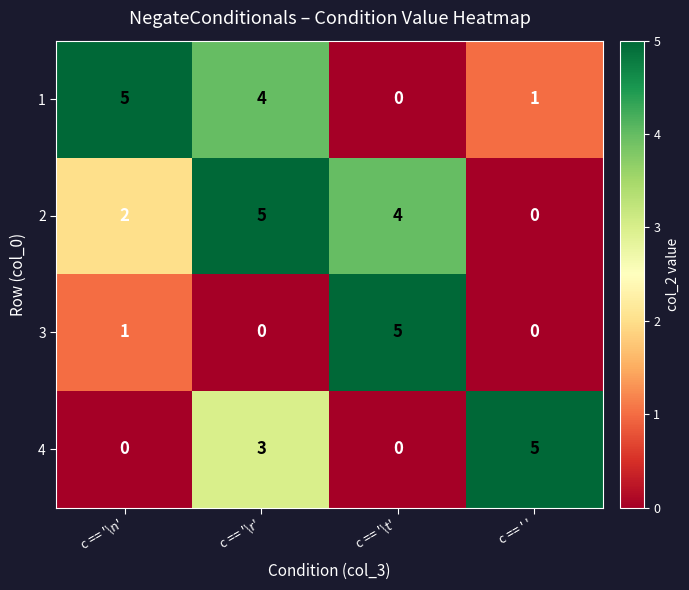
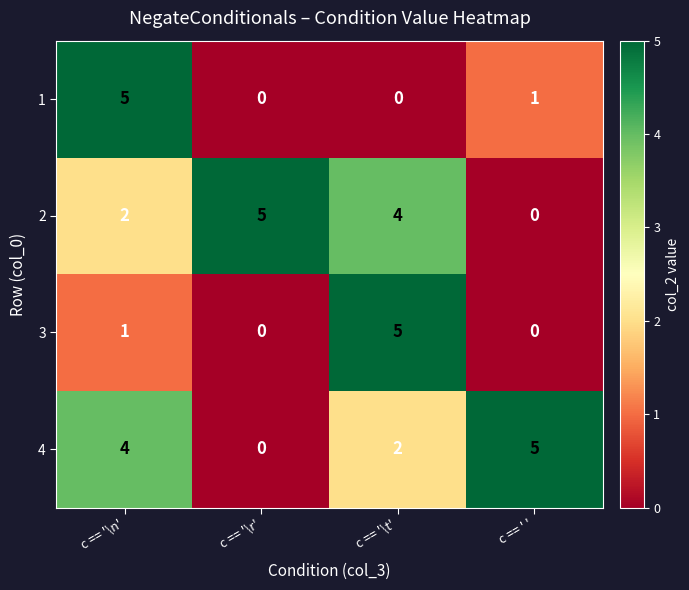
  {
    "1": {
      "c == '\\n'": 5,
-     "c == '\\r'": 4,
+     "c == '\\r'": 0,
      "c == '\\t'": 0,
      "c == ' '": 1
    },
    "2": {
      "c == '\\n'": 2,
      "c == '\\r'": 5,
      "c == '\\t'": 4,
      "c == ' '": 0
    },
    "3": {
      "c == '\\n'": 1,
      "c == '\\r'": 0,
      "c == '\\t'": 5,
      "c == ' '": 0
    },
    "4": {
-     "c == '\\n'": 0,
-     "c == '\\r'": 3,
-     "c == '\\t'": 0,
+     "c == '\\n'": 4,
+     "c == '\\r'": 0,
+     "c == '\\t'": 2,
      "c == ' '": 5
    }
  }
